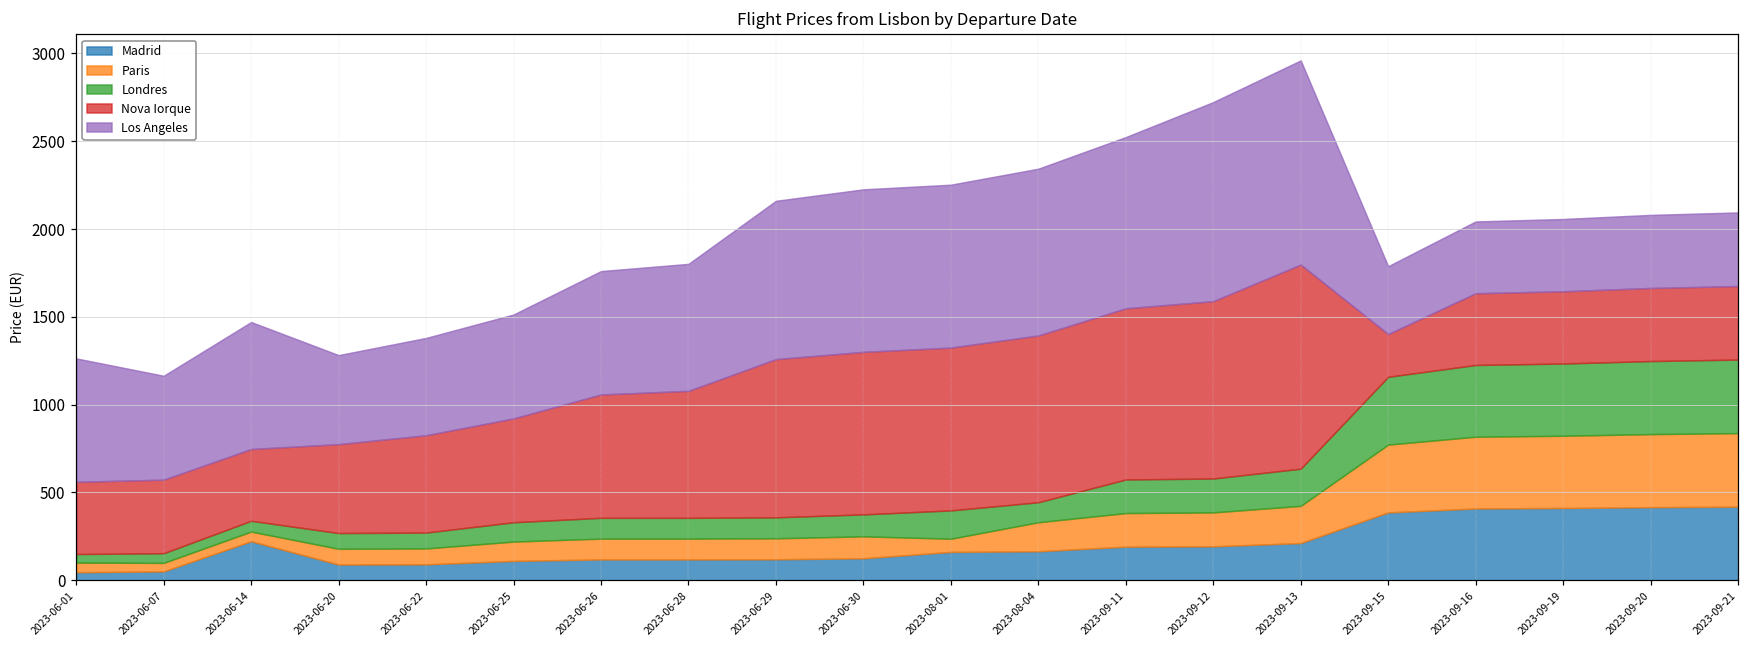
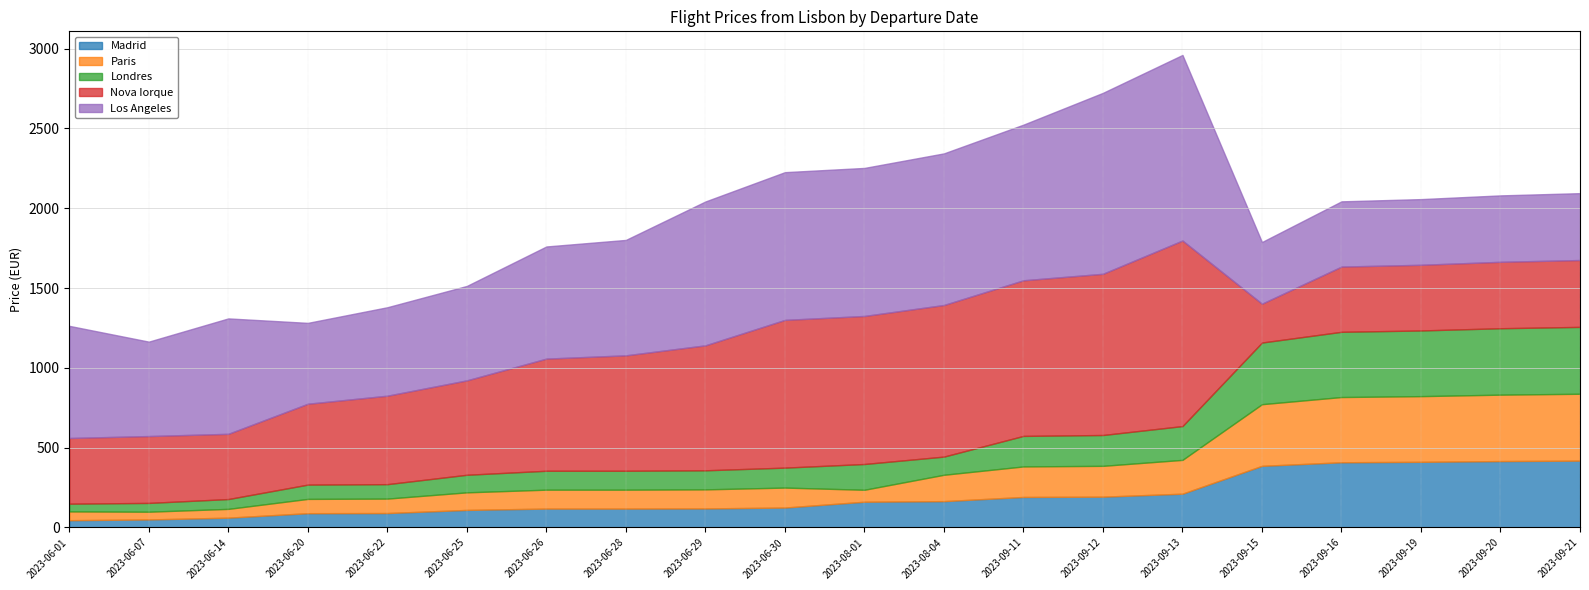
  {
    "Madrid": {
      "2023-06-01": 50,
      "2023-06-07": 50,
-     "2023-06-14": 220,
+     "2023-06-14": 60,
      "2023-06-20": 90,
      "2023-06-22": 90,
      "2023-06-25": 110,
      "2023-06-26": 120,
      "2023-06-28": 120,
      "2023-06-29": 120,
      "2023-06-30": 130,
      "2023-08-01": 160,
      "2023-08-04": 170,
      "2023-09-11": 190,
      "2023-09-12": 190,
      "2023-09-13": 210,
      "2023-09-15": 390,
      "2023-09-16": 410,
      "2023-09-19": 410,
      "2023-09-20": 420,
      "2023-09-21": 420
    },
    "Paris": {
      "2023-06-01": 60,
      "2023-06-07": 50,
      "2023-06-14": 60,
      "2023-06-20": 90,
      "2023-06-22": 90,
      "2023-06-25": 110,
      "2023-06-26": 120,
      "2023-06-28": 120,
      "2023-06-29": 120,
      "2023-06-30": 130,
      "2023-08-01": 70,
      "2023-08-04": 170,
      "2023-09-11": 190,
      "2023-09-12": 190,
      "2023-09-13": 210,
      "2023-09-15": 390,
      "2023-09-16": 410,
      "2023-09-19": 410,
      "2023-09-20": 420,
      "2023-09-21": 420
    },
    "Londres": {
      "2023-06-01": 50,
      "2023-06-07": 60,
      "2023-06-14": 60,
      "2023-06-20": 90,
      "2023-06-22": 90,
      "2023-06-25": 110,
      "2023-06-26": 120,
      "2023-06-28": 120,
      "2023-06-29": 120,
      "2023-06-30": 130,
      "2023-08-01": 160,
      "2023-08-04": 110,
      "2023-09-11": 190,
      "2023-09-12": 190,
      "2023-09-13": 210,
      "2023-09-15": 390,
      "2023-09-16": 410,
      "2023-09-19": 410,
      "2023-09-20": 420,
      "2023-09-21": 420
    },
    "Nova Iorque": {
      "2023-06-01": 410,
      "2023-06-07": 420,
      "2023-06-14": 410,
      "2023-06-20": 510,
      "2023-06-22": 550,
      "2023-06-25": 590,
      "2023-06-26": 700,
      "2023-06-28": 720,
-     "2023-06-29": 900,
+     "2023-06-29": 780,
      "2023-06-30": 930,
      "2023-08-01": 930,
      "2023-08-04": 950,
      "2023-09-11": 970,
      "2023-09-12": 1010,
      "2023-09-13": 1160,
      "2023-09-15": 240,
      "2023-09-16": 410,
      "2023-09-19": 410,
      "2023-09-20": 420,
      "2023-09-21": 420
    },
    "Los Angeles": {
      "2023-06-01": 700,
      "2023-06-07": 590,
      "2023-06-14": 720,
      "2023-06-20": 510,
      "2023-06-22": 550,
      "2023-06-25": 590,
      "2023-06-26": 700,
      "2023-06-28": 720,
      "2023-06-29": 900,
      "2023-06-30": 930,
      "2023-08-01": 930,
      "2023-08-04": 950,
      "2023-09-11": 970,
      "2023-09-12": 1130,
      "2023-09-13": 1160,
      "2023-09-15": 390,
      "2023-09-16": 410,
      "2023-09-19": 410,
      "2023-09-20": 420,
      "2023-09-21": 420
    }
  }
